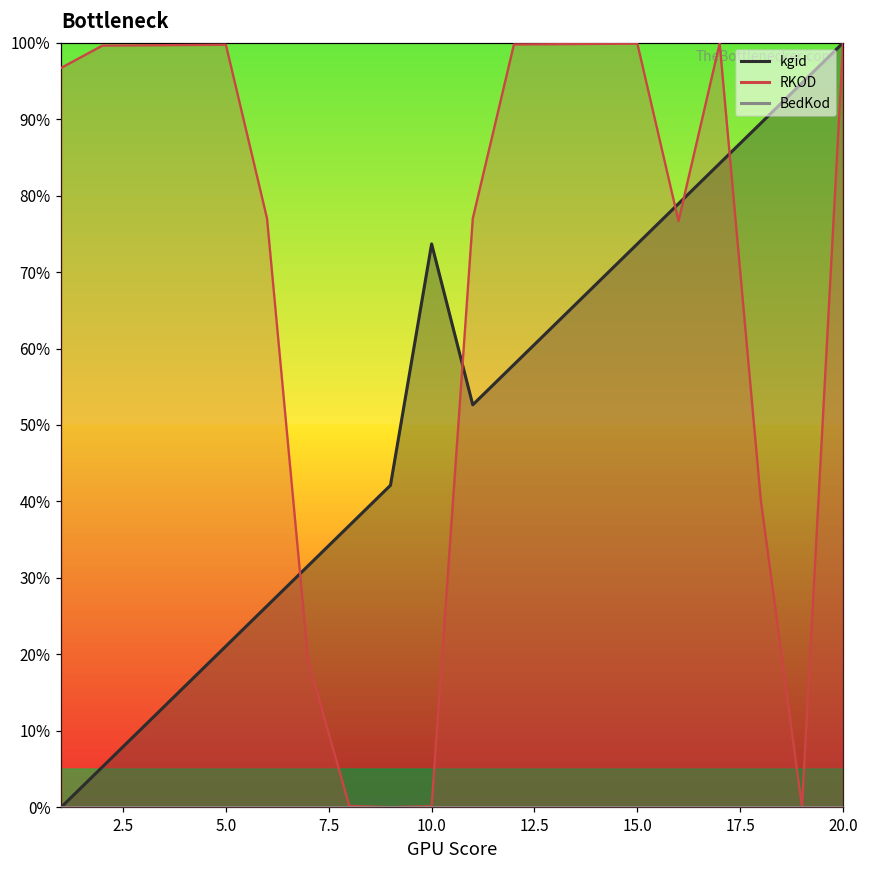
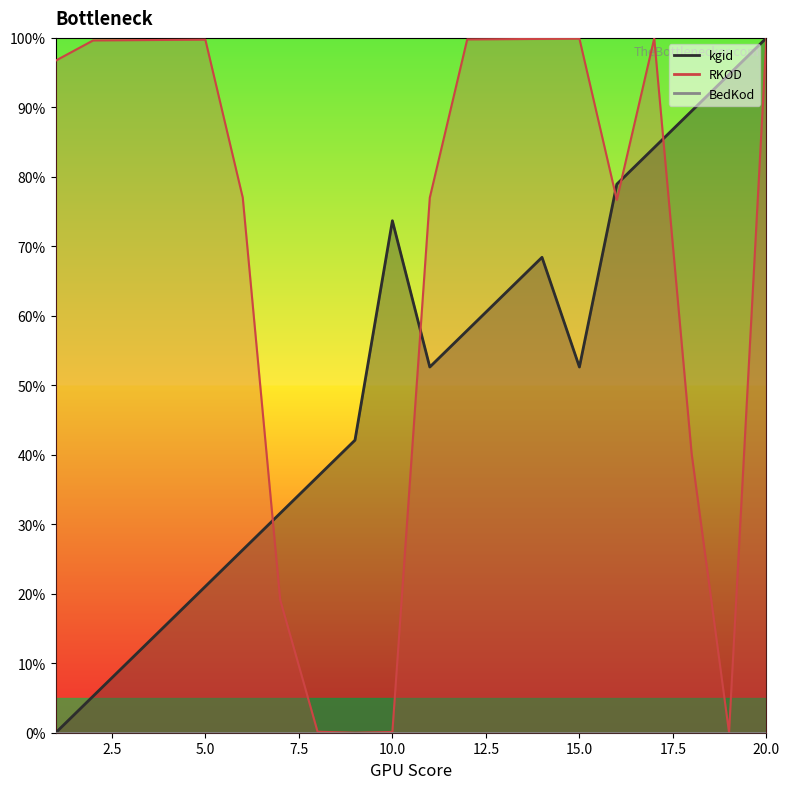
  {
    "kgid": {
      "5.0": "21%",
      "10.0": "74%",
-     "15.0": "74%"
+     "15.0": "53%"
    }
  }
